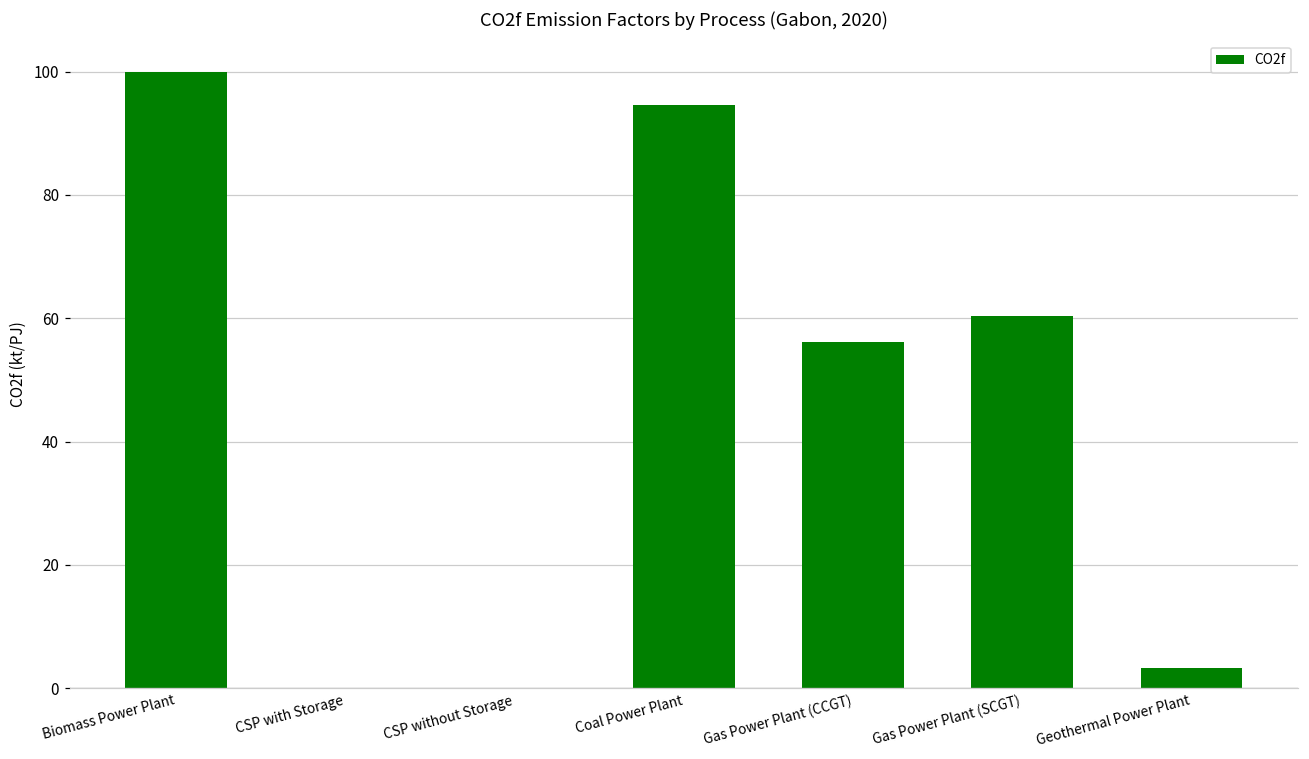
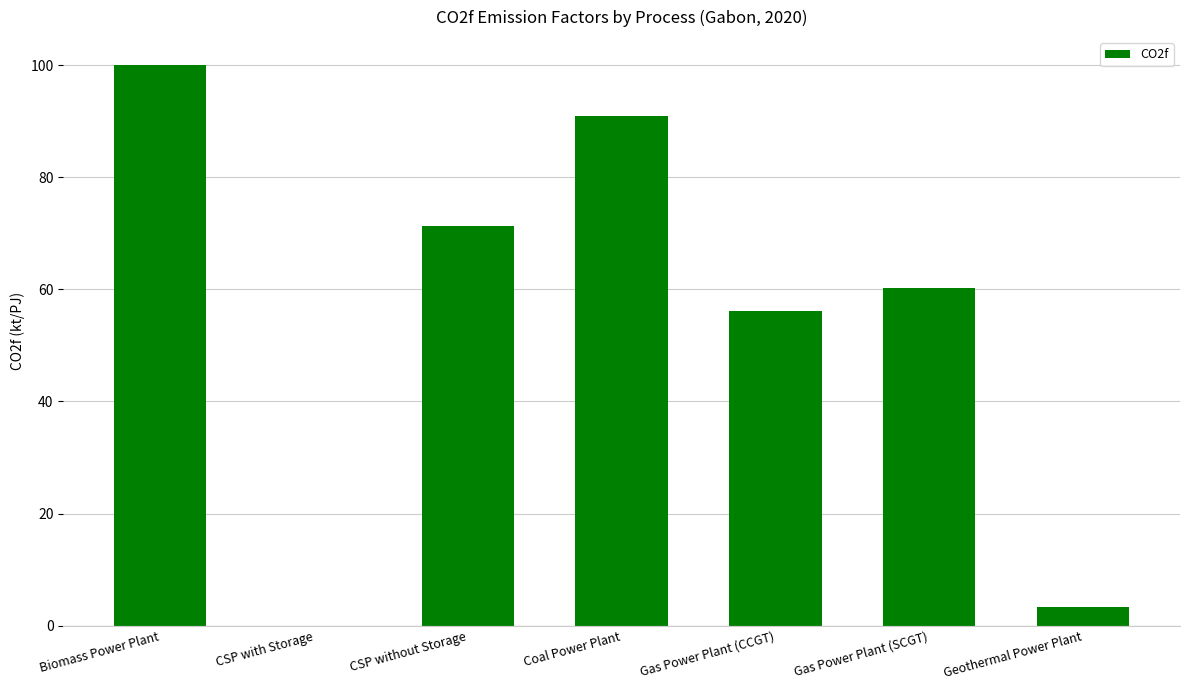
  {
    "Biomass Power Plant": 100,
    "CSP with Storage": 0,
-   "CSP without Storage": 0,
-   "Coal Power Plant": 95,
+   "CSP without Storage": 71,
+   "Coal Power Plant": 91,
    "Gas Power Plant (CCGT)": 56,
    "Gas Power Plant (SCGT)": 60,
    "Geothermal Power Plant": 3
  }
